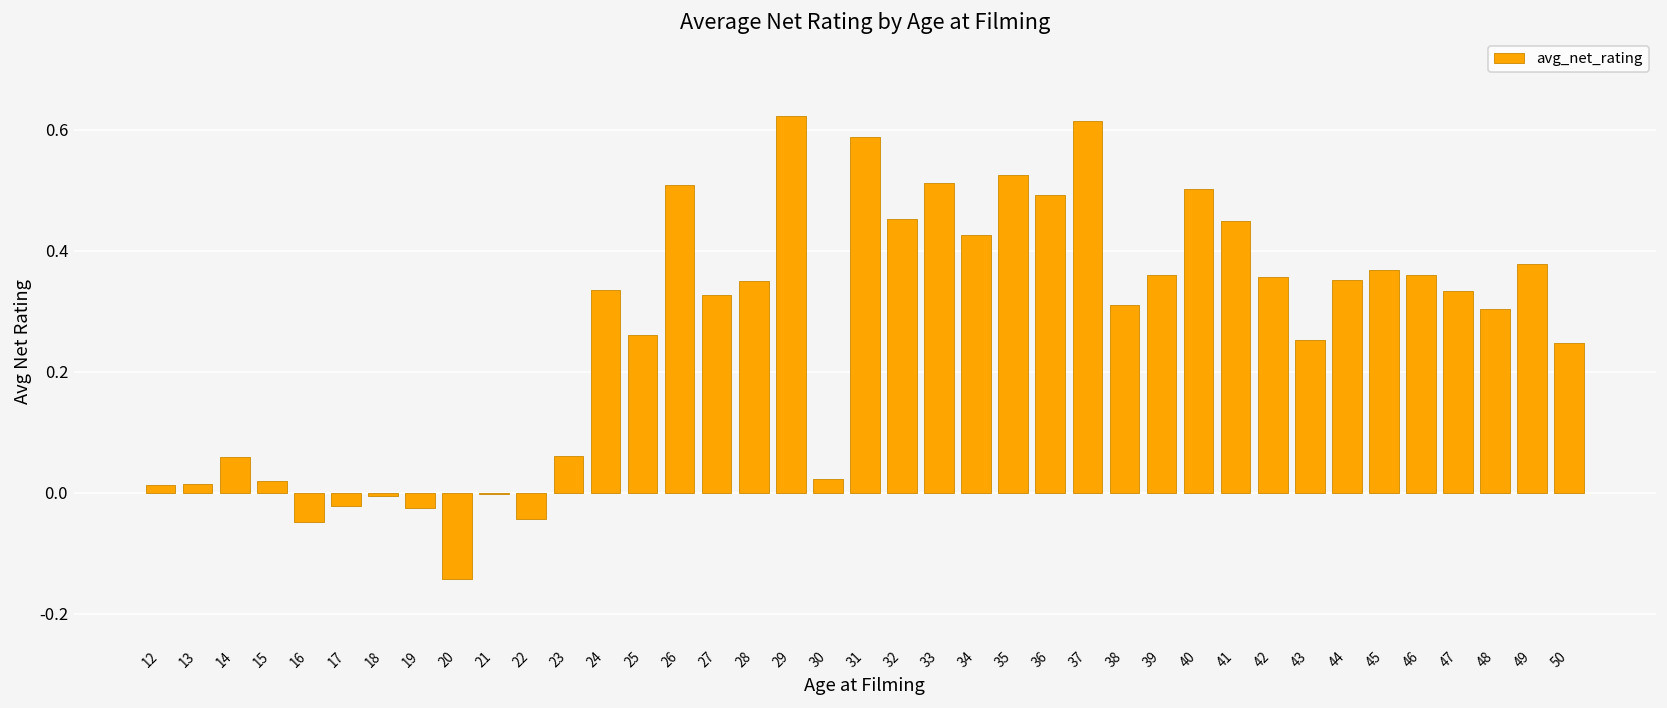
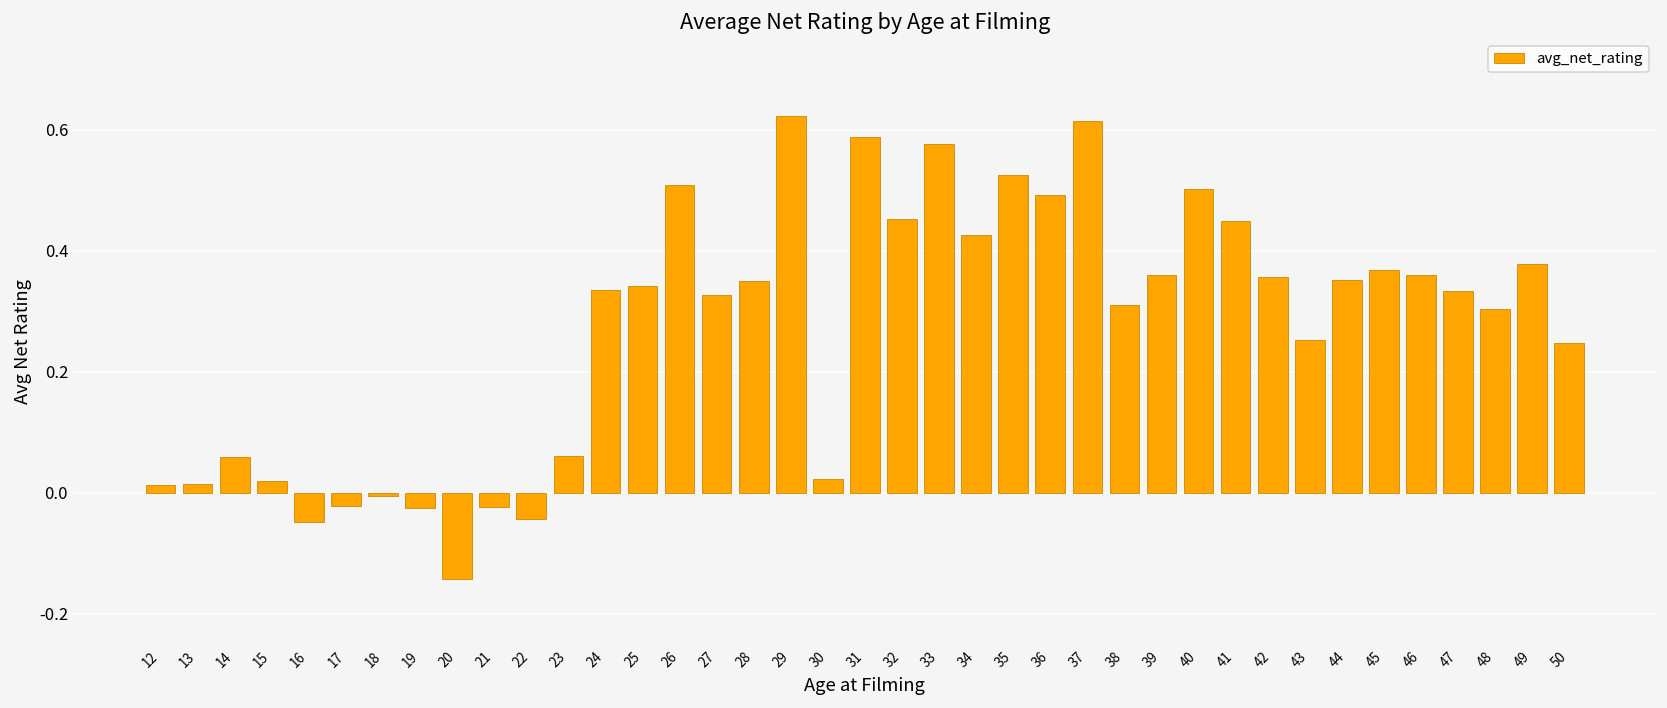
  {
    "12": 0.01,
    "13": 0.02,
    "14": 0.06,
    "15": 0.02,
    "16": -0.05,
    "17": -0.02,
    "18": -0.01,
    "19": -0.02,
    "20": -0.14,
-   "21": 0.00,
+   "21": -0.02,
    "22": -0.04,
    "23": 0.06,
    "24": 0.34,
-   "25": 0.26,
+   "25": 0.34,
    "26": 0.51,
    "27": 0.33,
    "28": 0.35,
    "29": 0.62,
    "30": 0.02,
    "31": 0.59,
    "32": 0.45,
-   "33": 0.51,
+   "33": 0.58,
    "34": 0.43,
    "35": 0.53,
    "36": 0.49,
    "37": 0.61,
    "38": 0.31,
    "39": 0.36,
    "40": 0.50,
    "41": 0.45,
    "42": 0.36,
    "43": 0.25,
    "44": 0.35,
    "45": 0.37,
    "46": 0.36,
    "47": 0.33,
    "48": 0.30,
    "49": 0.38,
    "50": 0.25
  }
